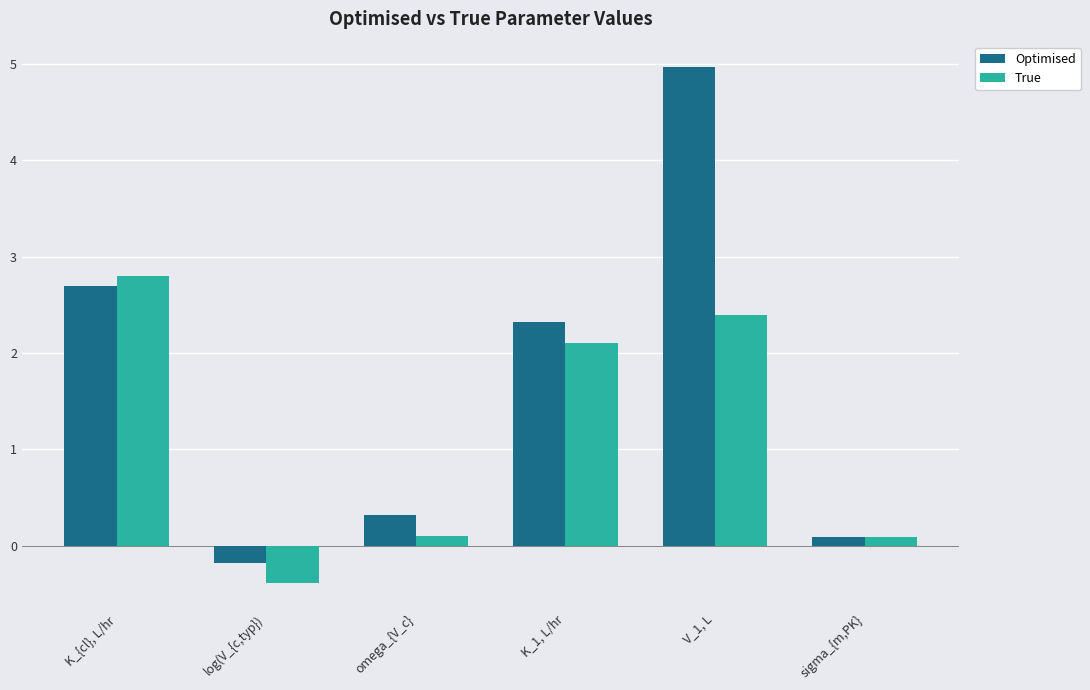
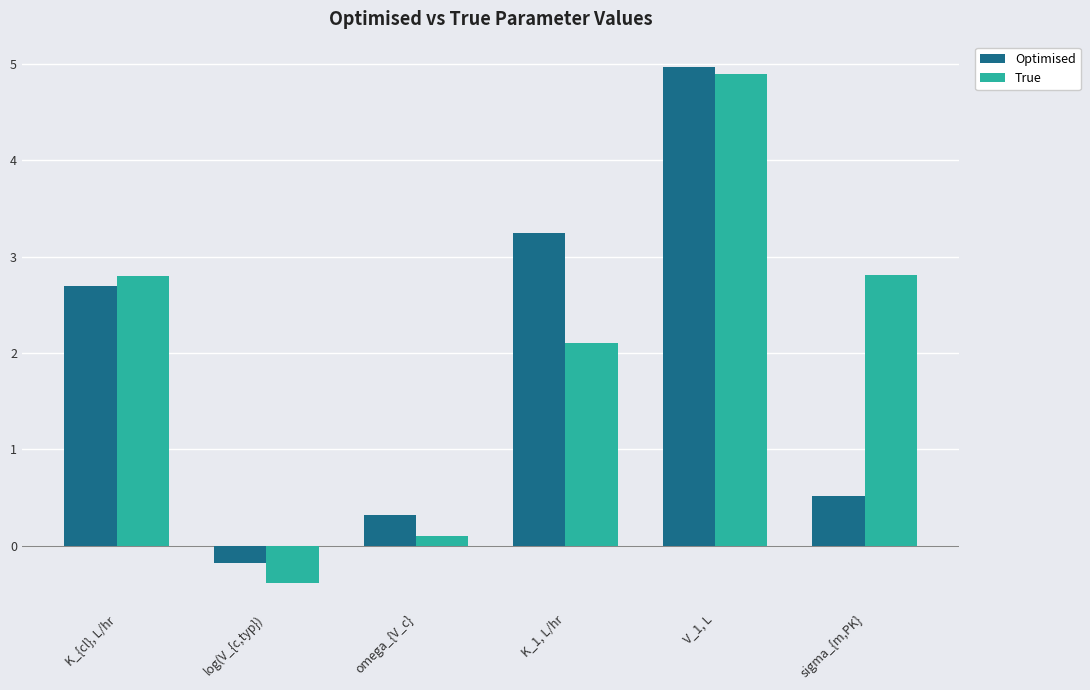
  {
    "Optimised": {
      "K_{cl}, L/hr": 2.7,
      "log(V_{c,typ})": -0.2,
      "omega_{V_c}": 0.3,
-     "K_1, L/hr": 2.3,
+     "K_1, L/hr": 3.2,
      "V_1, L": 5.0,
-     "sigma_{m,PK}": 0.1
+     "sigma_{m,PK}": 0.5
    },
    "True": {
      "K_{cl}, L/hr": 2.8,
      "log(V_{c,typ})": -0.4,
      "omega_{V_c}": 0.1,
      "K_1, L/hr": 2.1,
-     "V_1, L": 2.4,
-     "sigma_{m,PK}": 0.1
+     "V_1, L": 4.9,
+     "sigma_{m,PK}": 2.8
    }
  }
